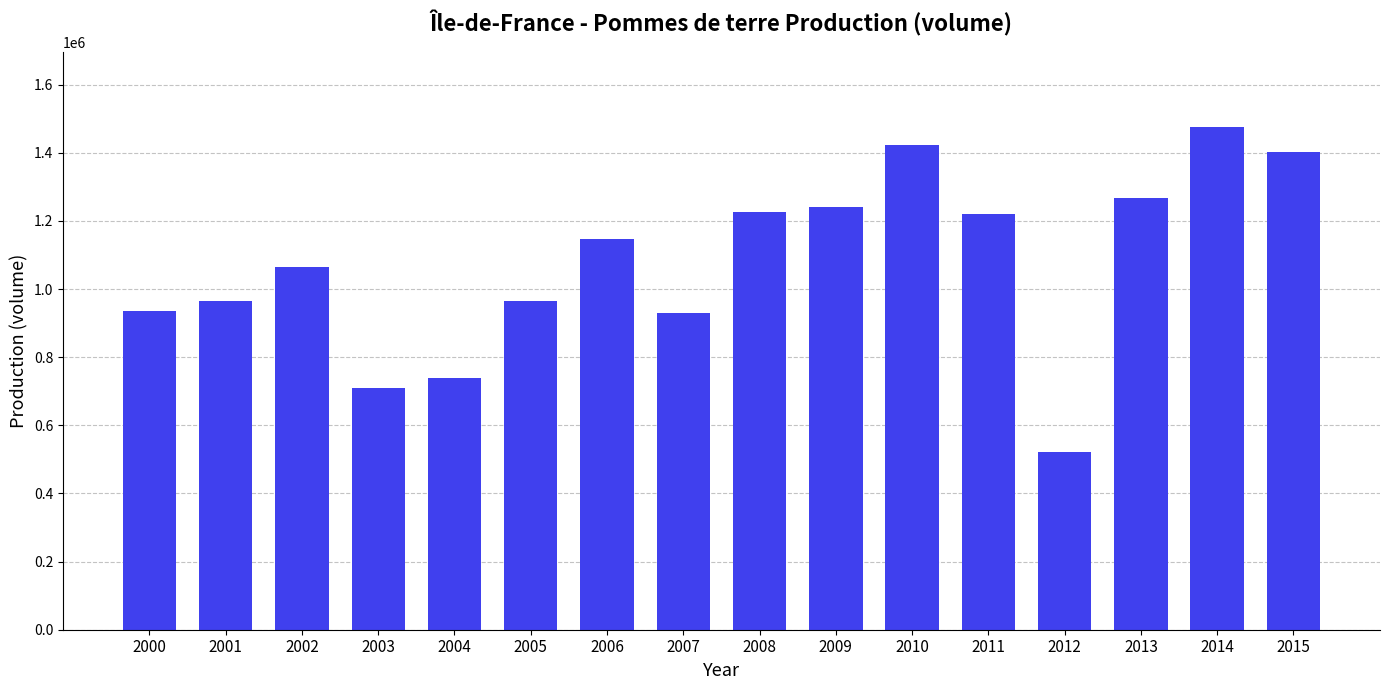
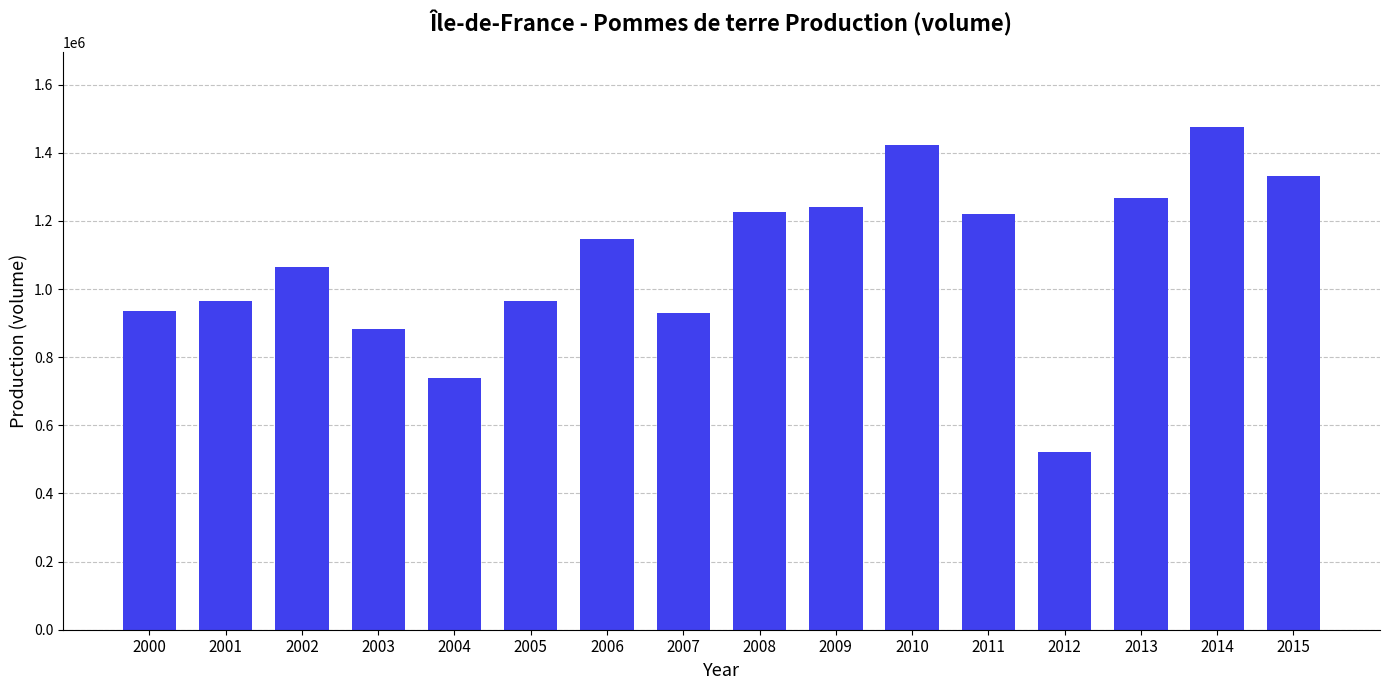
  {
    "2000": 930000,
    "2001": 960000,
    "2002": 1060000,
-   "2003": 710000,
+   "2003": 880000,
    "2004": 740000,
    "2005": 960000,
    "2006": 1150000,
    "2007": 930000,
    "2008": 1230000,
    "2009": 1240000,
    "2010": 1420000,
    "2011": 1220000,
    "2012": 520000,
    "2013": 1270000,
    "2014": 1470000,
-   "2015": 1400000
+   "2015": 1330000
  }
